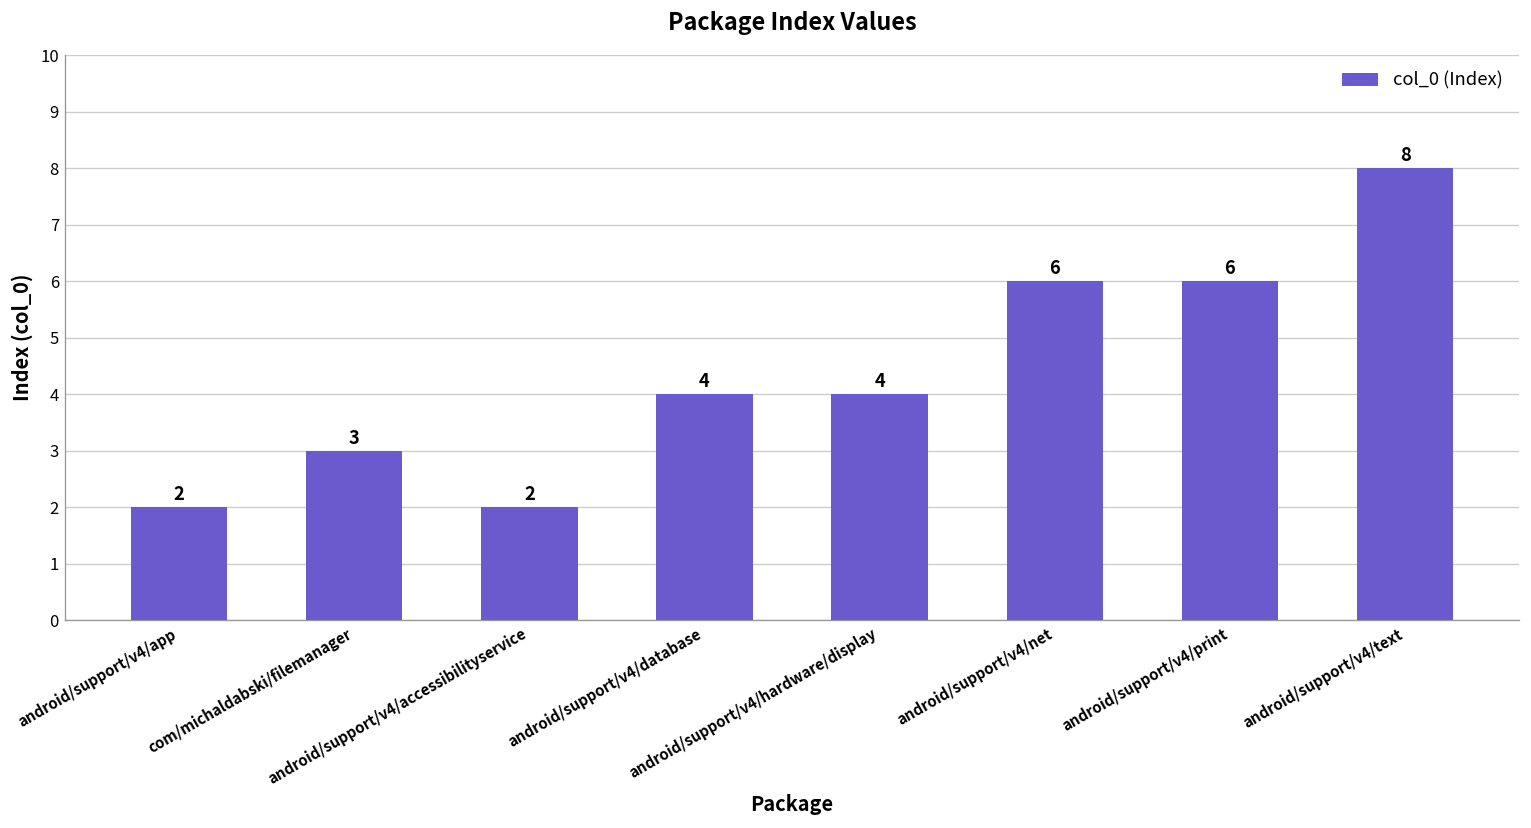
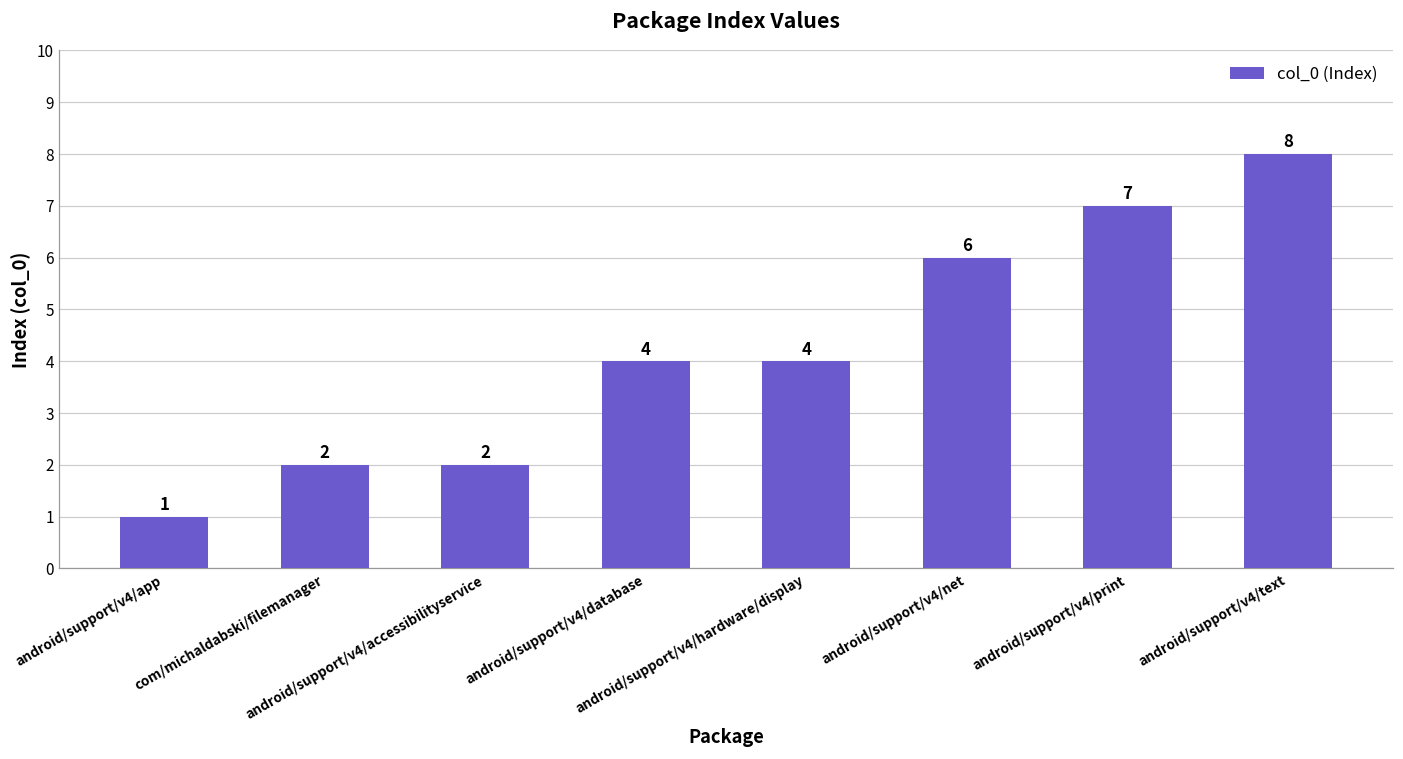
  {
-   "android/support/v4/app": 2,
-   "com/michaldabski/filemanager": 3,
+   "android/support/v4/app": 1,
+   "com/michaldabski/filemanager": 2,
    "android/support/v4/accessibilityservice": 2,
    "android/support/v4/database": 4,
    "android/support/v4/hardware/display": 4,
    "android/support/v4/net": 6,
-   "android/support/v4/print": 6,
+   "android/support/v4/print": 7,
    "android/support/v4/text": 8
  }
